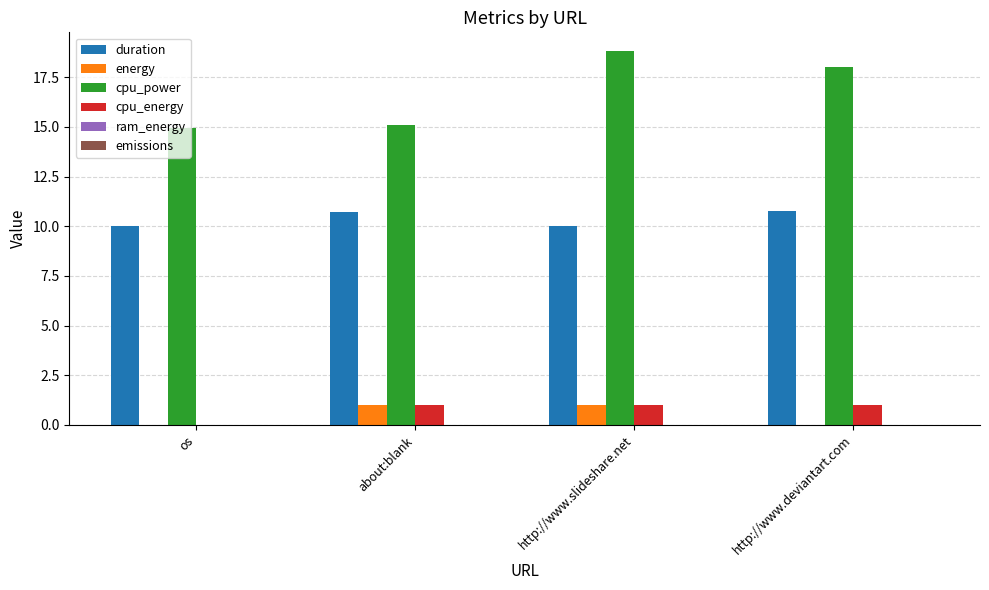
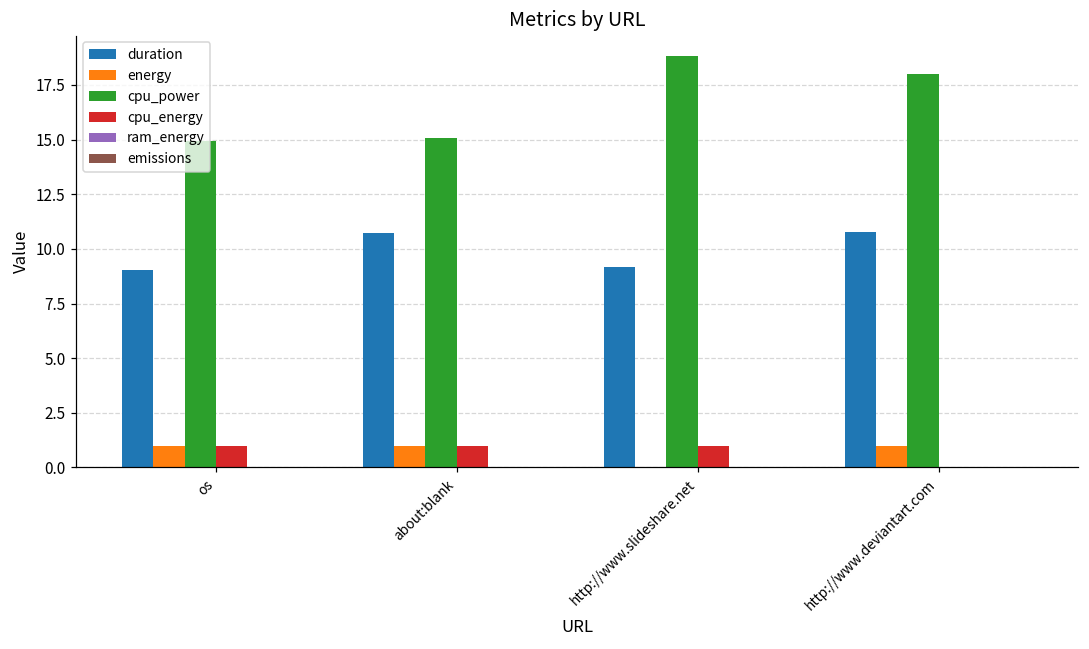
  {
    "duration": {
-     "os": 10.0,
+     "os": 9.1,
      "about:blank": 10.7,
-     "http://www.slideshare.net": 10.0,
+     "http://www.slideshare.net": 9.2,
      "http://www.deviantart.com": 10.8
    },
    "energy": {
-     "os": 0,
+     "os": 1,
      "about:blank": 1,
-     "http://www.slideshare.net": 1,
-     "http://www.deviantart.com": 0
+     "http://www.slideshare.net": 0,
+     "http://www.deviantart.com": 1
    },
    "cpu_power": {
      "about:blank": 15.1,
      "http://www.slideshare.net": 18.8,
      "http://www.deviantart.com": 18.0
    },
    "cpu_energy": {
-     "os": 0,
+     "os": 1,
      "about:blank": 1,
      "http://www.slideshare.net": 1,
-     "http://www.deviantart.com": 1
+     "http://www.deviantart.com": 0
    }
  }
